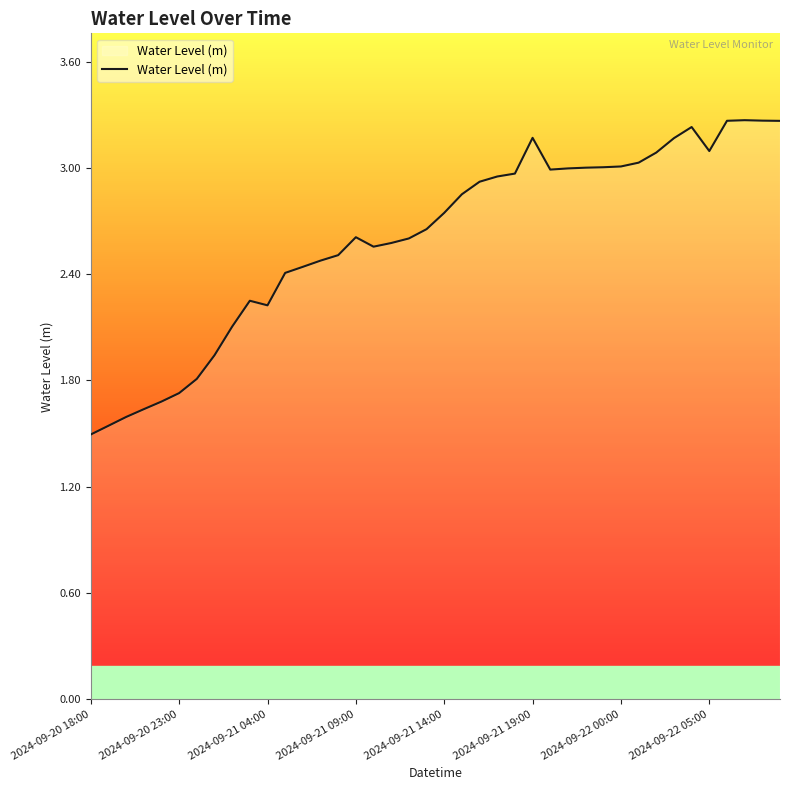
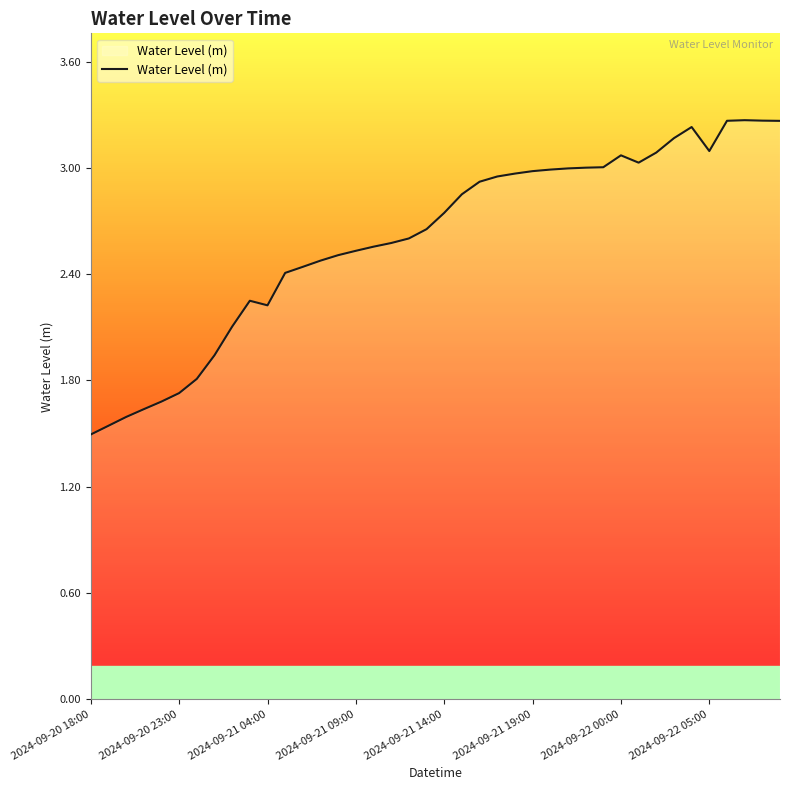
  {
    "2024-09-20 18:00": 1.49,
    "2024-09-20 23:00": 1.73,
    "2024-09-21 04:00": 2.22,
-   "2024-09-21 09:00": 2.61,
+   "2024-09-21 09:00": 2.53,
    "2024-09-21 14:00": 2.75,
-   "2024-09-21 19:00": 3.17,
-   "2024-09-22 00:00": 3.01,
+   "2024-09-21 19:00": 2.98,
+   "2024-09-22 00:00": 3.07,
    "2024-09-22 05:00": 3.09
  }
